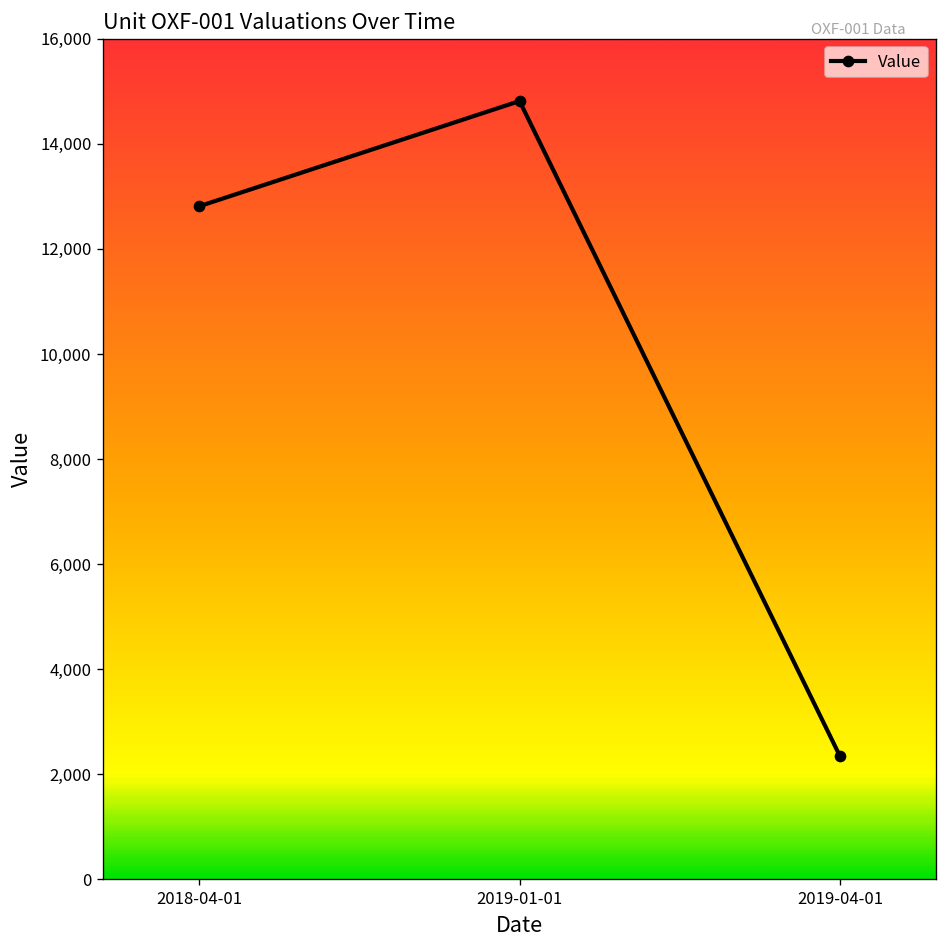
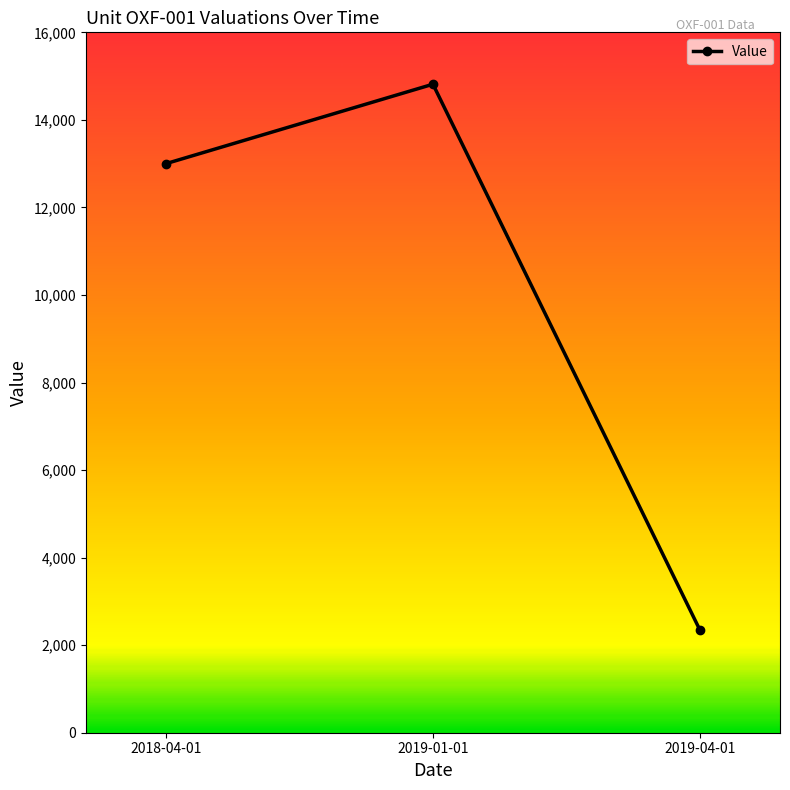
  {
-   "2018-04-01": "12,800",
+   "2018-04-01": "13,000",
    "2019-01-01": "14,800",
    "2019-04-01": "2,300"
  }
